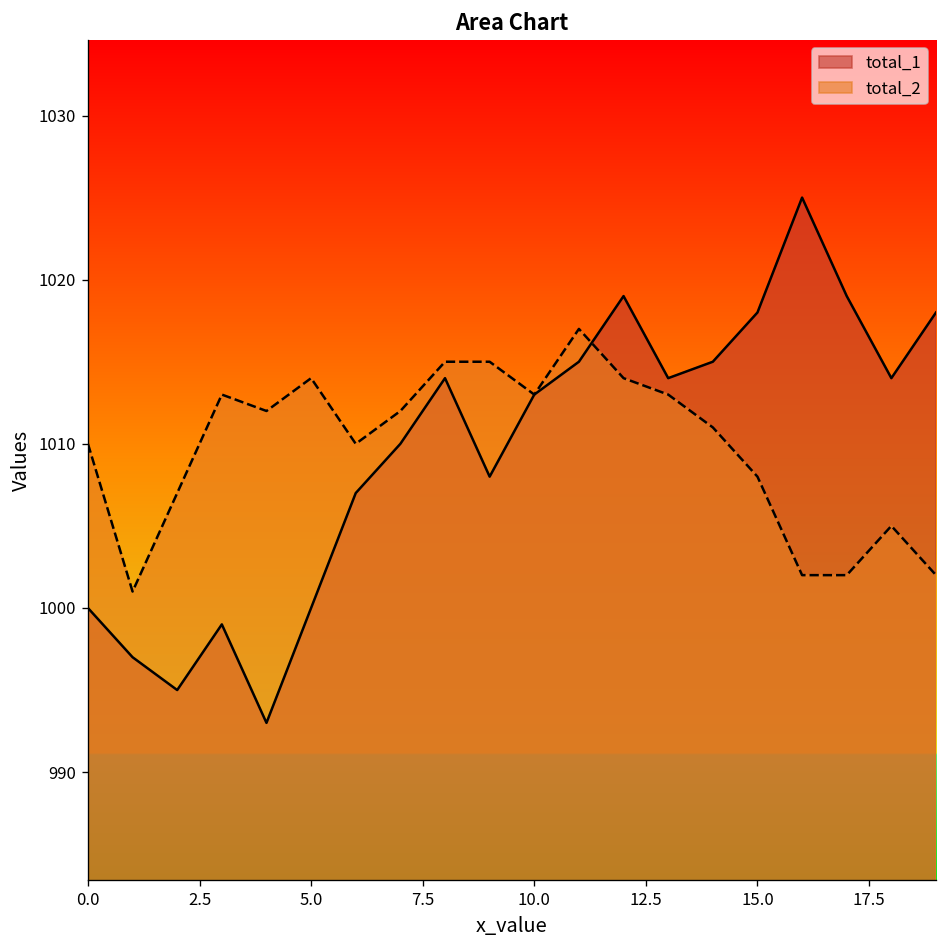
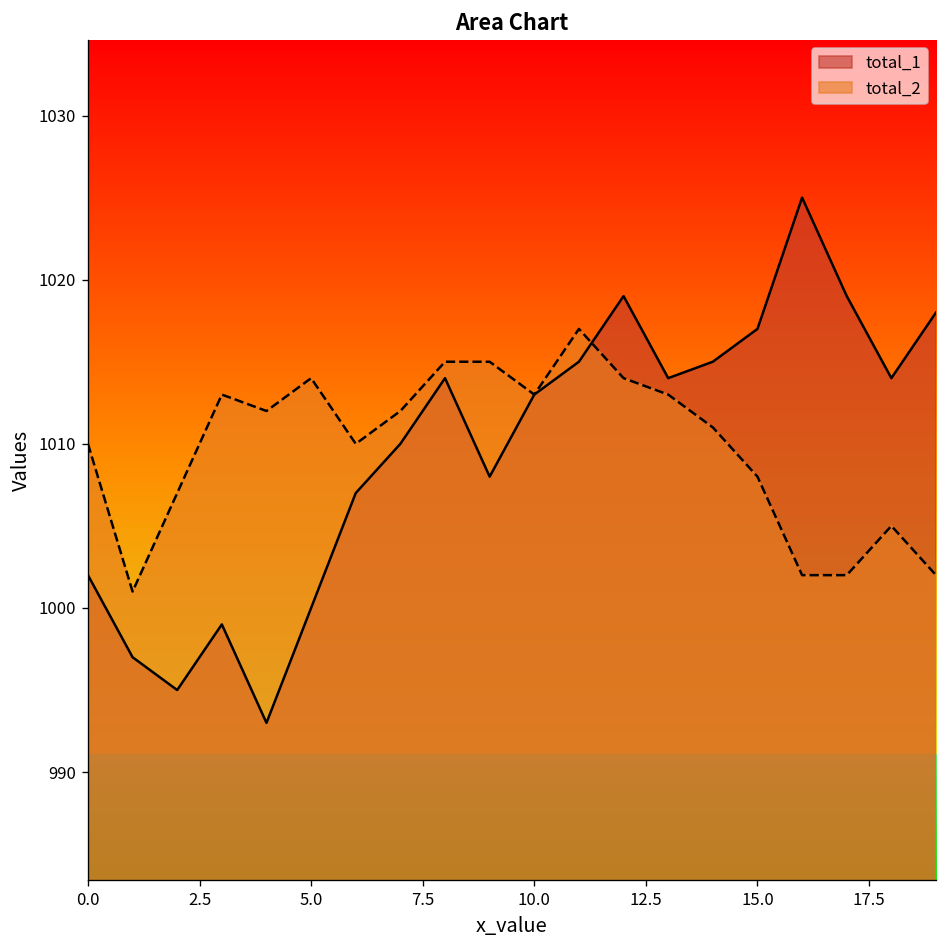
  {
    "total_1": {
-     "0.0": 1000,
+     "0.0": 1002,
      "5.0": 1000,
-     "15.0": 1018
+     "15.0": 1017
    },
    "total_2": {
      "0.0": 1010,
      "5.0": 1014,
      "15.0": 1008
    }
  }
